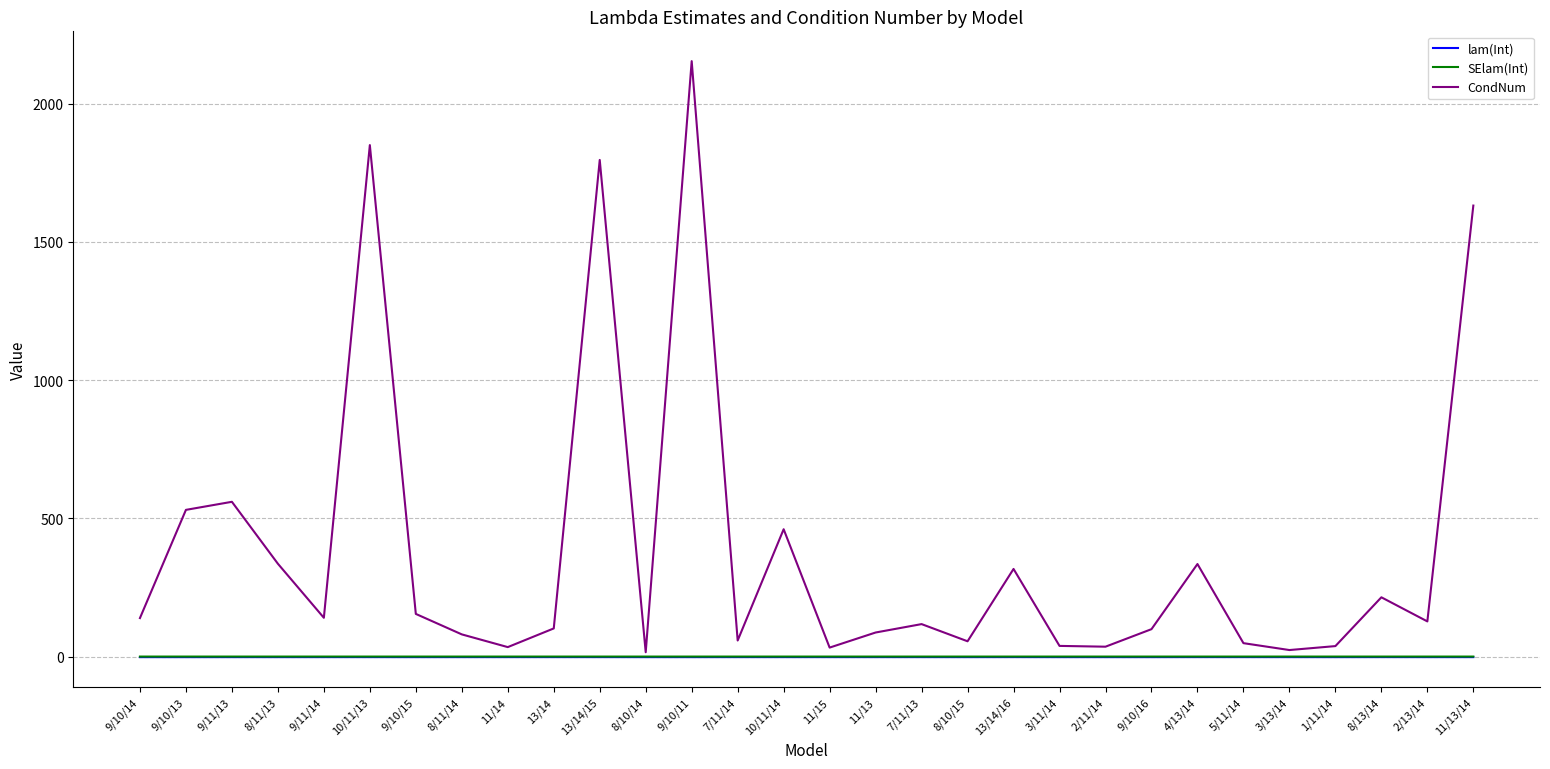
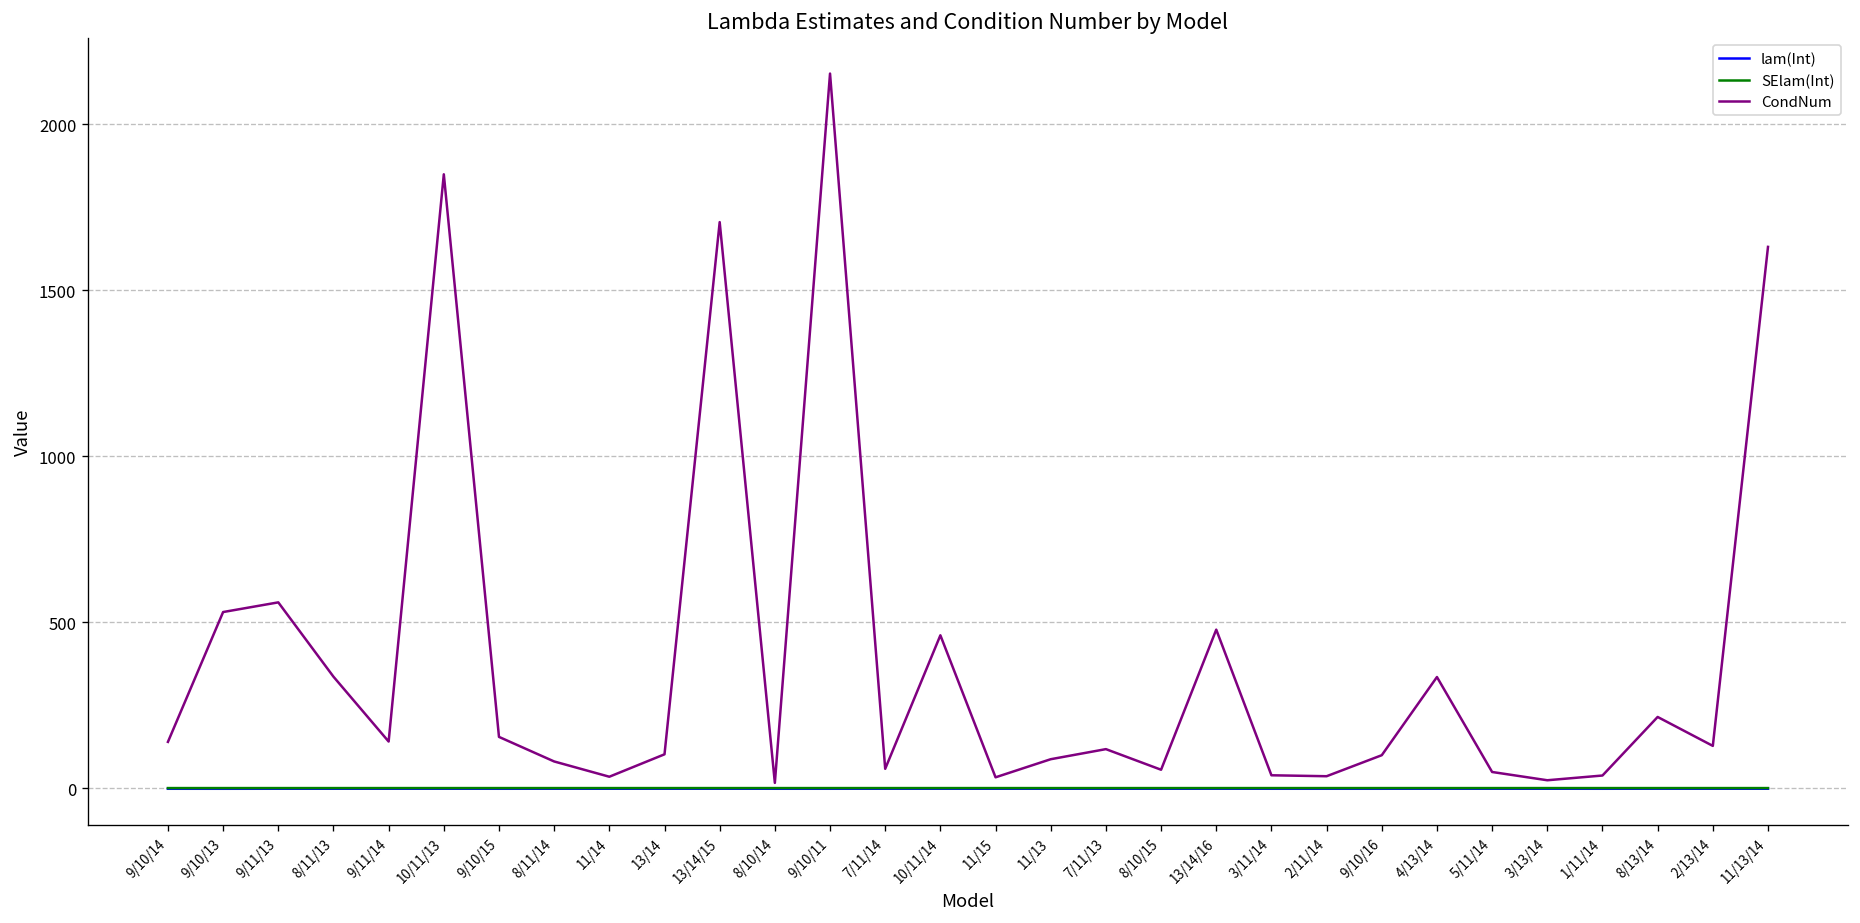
  {
    "SElam(Int)": {
      "9/10/14": 0,
      "9/10/13": 0,
      "9/11/13": 0,
      "8/11/13": 0,
      "9/11/14": 0,
      "10/11/13": 0,
      "9/10/15": 0,
      "8/11/14": 0,
      "11/14": 0,
      "13/14": 0,
      "13/14/15": 0,
      "8/10/14": 0,
      "9/10/11": 0,
      "7/11/14": 0,
      "10/11/14": 0,
      "11/15": 0,
      "11/13": 0,
      "7/11/13": 0,
      "8/10/15": 0,
      "13/14/16": 0,
      "3/11/14": 0,
      "2/11/14": 0,
      "9/10/16": 0,
      "4/13/14": 0,
      "5/11/14": 0,
      "3/13/14": 0,
      "1/11/14": 0,
      "8/13/14": 0,
      "2/13/14": 0,
      "11/13/14": 0
    },
    "CondNum": {
      "9/10/14": 140,
      "9/10/13": 530,
      "9/11/13": 560,
      "8/11/13": 340,
      "9/11/14": 140,
      "10/11/13": 1850,
      "9/10/15": 150,
      "8/11/14": 80,
      "11/14": 30,
      "13/14": 100,
-     "13/14/15": 1800,
+     "13/14/15": 1710,
      "8/10/14": 20,
      "9/10/11": 2150,
      "7/11/14": 60,
      "10/11/14": 460,
      "11/15": 30,
      "11/13": 90,
      "7/11/13": 120,
      "8/10/15": 60,
-     "13/14/16": 320,
+     "13/14/16": 480,
      "3/11/14": 40,
      "2/11/14": 40,
      "9/10/16": 100,
      "4/13/14": 340,
      "5/11/14": 50,
      "3/13/14": 20,
      "1/11/14": 40,
      "8/13/14": 210,
      "2/13/14": 130,
      "11/13/14": 1630
    }
  }
